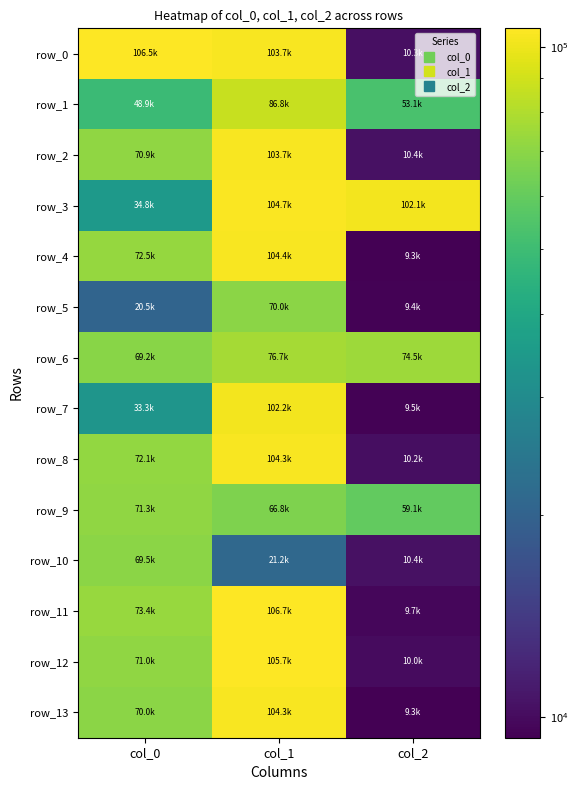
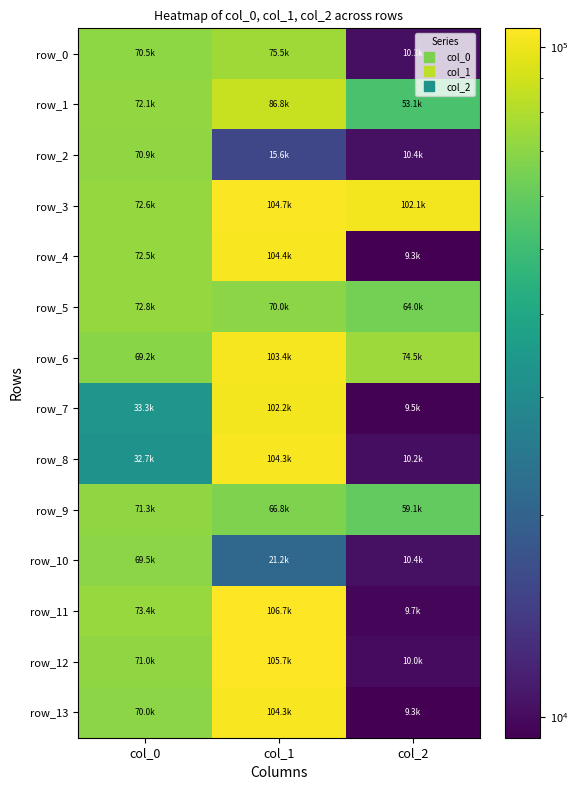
  {
    "row_0": {
-     "col_0": "106.5k",
-     "col_1": "103.7k"
+     "col_0": "70.5k",
+     "col_1": "75.5k"
    },
    "row_1": {
-     "col_0": "48.9k",
+     "col_0": "72.1k",
      "col_1": "86.8k",
      "col_2": "53.1k"
    },
    "row_2": {
      "col_0": "70.9k",
-     "col_1": "103.7k",
+     "col_1": "15.6k",
      "col_2": "10.4k"
    },
    "row_3": {
-     "col_0": "34.8k",
+     "col_0": "72.6k",
      "col_1": "104.7k",
      "col_2": "102.1k"
    },
    "row_4": {
      "col_0": "72.5k",
      "col_1": "104.4k",
      "col_2": "9.3k"
    },
    "row_5": {
-     "col_0": "20.5k",
+     "col_0": "72.8k",
      "col_1": "70.0k",
-     "col_2": "9.4k"
+     "col_2": "64.0k"
    },
    "row_6": {
      "col_0": "69.2k",
-     "col_1": "76.7k",
+     "col_1": "103.4k",
      "col_2": "74.5k"
    },
    "row_7": {
      "col_0": "33.3k",
      "col_1": "102.2k",
      "col_2": "9.5k"
    },
    "row_8": {
-     "col_0": "72.1k",
+     "col_0": "32.7k",
      "col_1": "104.3k",
      "col_2": "10.2k"
    },
    "row_9": {
      "col_0": "71.3k",
      "col_1": "66.8k",
      "col_2": "59.1k"
    },
    "row_10": {
      "col_0": "69.5k",
      "col_1": "21.2k",
      "col_2": "10.4k"
    },
    "row_11": {
      "col_0": "73.4k",
      "col_1": "106.7k",
      "col_2": "9.7k"
    },
    "row_12": {
      "col_0": "71.0k",
      "col_1": "105.7k",
      "col_2": "10.0k"
    },
    "row_13": {
      "col_0": "70.0k",
      "col_1": "104.3k",
      "col_2": "9.3k"
    }
  }
